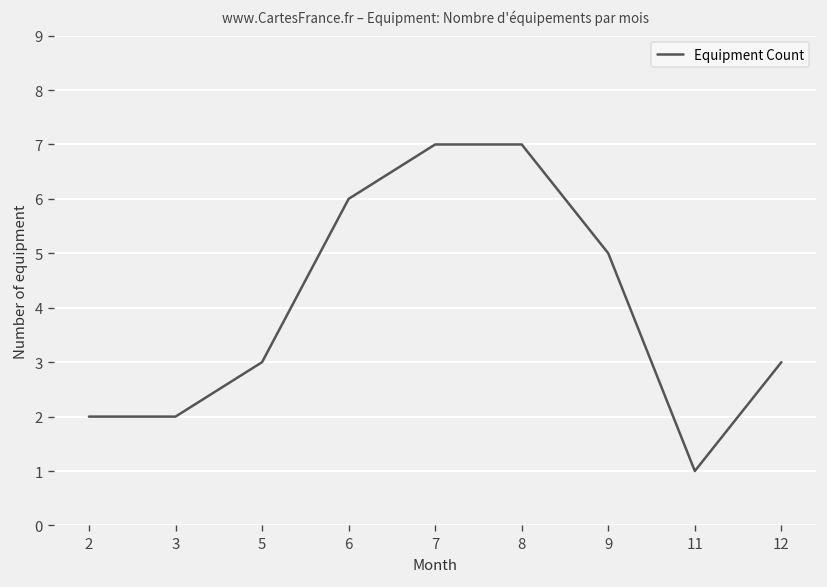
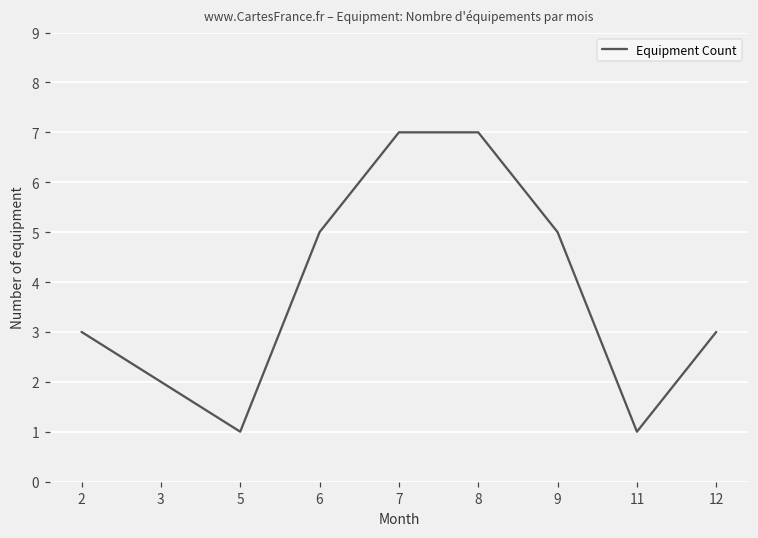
  {
-   "2": 2,
+   "2": 3,
    "3": 2,
-   "5": 3,
-   "6": 6,
+   "5": 1,
+   "6": 5,
    "7": 7,
    "8": 7,
    "9": 5,
    "11": 1,
    "12": 3
  }
